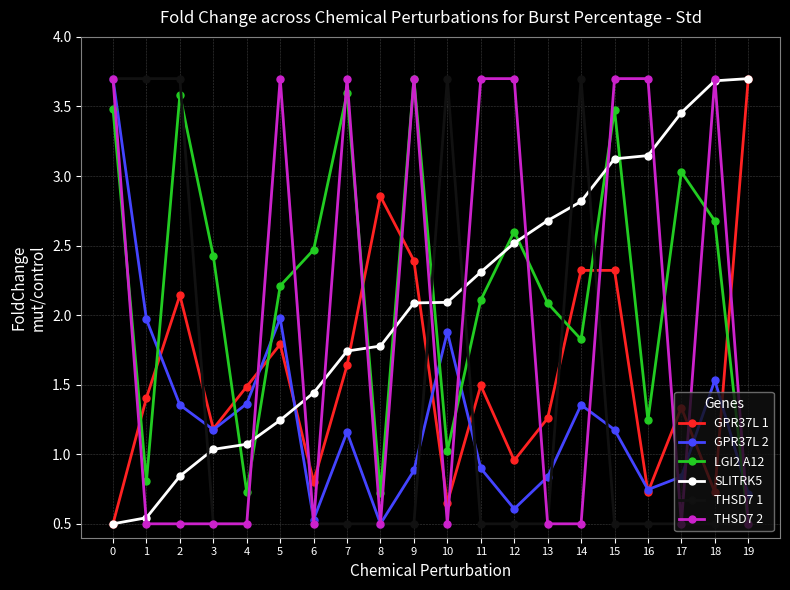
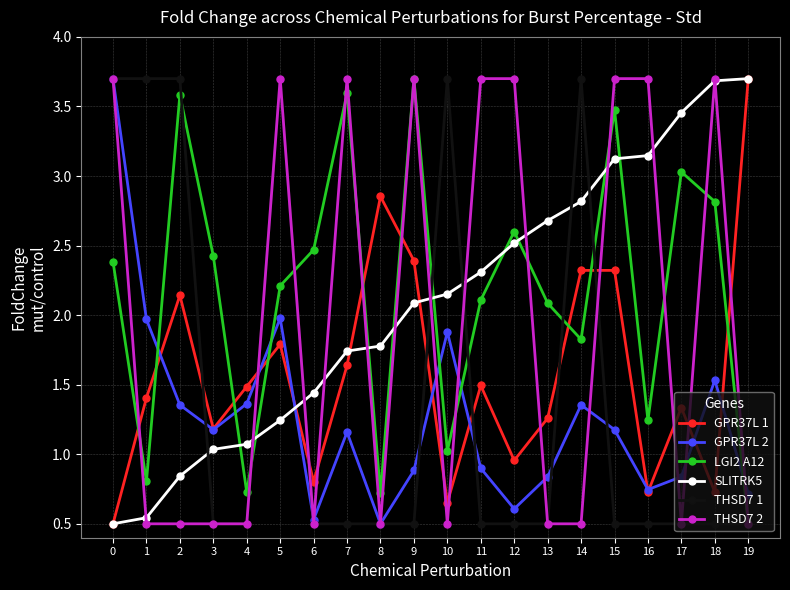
  {
    "GPR37L 1": {
      "1": 1.41,
      "2": 2.14,
      "4": 1.49,
      "5": 1.79,
      "6": 0.80,
      "7": 1.64,
      "8": 2.85,
      "9": 2.39,
      "10": 0.65,
      "11": 1.49,
      "12": 0.96,
      "13": 1.26,
      "14": 2.32,
      "15": 2.32
    },
    "GPR37L 2": {
      "1": 1.97,
      "2": 1.35,
      "4": 1.36,
      "5": 1.98,
      "6": 0.53,
      "7": 1.16,
      "9": 0.88,
      "10": 1.88,
      "11": 0.90,
      "12": 0.61,
      "13": 0.84,
      "14": 1.35,
      "15": 1.18,
      "18": 1.53
    },
    "LGI2 A12": {
-     "0": 3.48,
+     "0": 2.38,
      "1": 0.80,
      "2": 3.58,
      "3": 2.42,
      "4": 0.73,
      "5": 2.21,
      "6": 2.47,
      "7": 3.60,
      "8": 0.72,
      "10": 1.02,
      "11": 2.11,
      "12": 2.60,
      "13": 2.09,
      "14": 1.82,
      "15": 3.48,
      "16": 1.24,
      "17": 3.03,
-     "18": 2.68
+     "18": 2.82
    },
    "SLITRK5": {
      "1": 0.54,
      "2": 0.84,
      "3": 1.04,
      "4": 1.07,
      "5": 1.24,
      "6": 1.44,
      "7": 1.74,
      "8": 1.78,
      "9": 2.09,
-     "10": 2.09,
+     "10": 2.15,
      "11": 2.31,
      "12": 2.52,
      "13": 2.68,
      "14": 2.82,
      "15": 3.12,
      "16": 3.15,
      "17": 3.46
    },
    "THSD7 1": {
      "1": 3.70,
      "2": 3.70,
      "7": 0.50,
      "9": 0.50,
      "10": 3.70,
      "11": 0.50,
      "12": 0.50,
      "14": 3.70,
      "15": 0.50,
      "16": 0.50
    },
    "THSD7 2": {
      "1": 0.50,
      "2": 0.50,
      "7": 3.70,
      "10": 0.50,
      "11": 3.70,
      "12": 3.70,
      "14": 0.50,
      "15": 3.70,
      "16": 3.70
    }
  }
